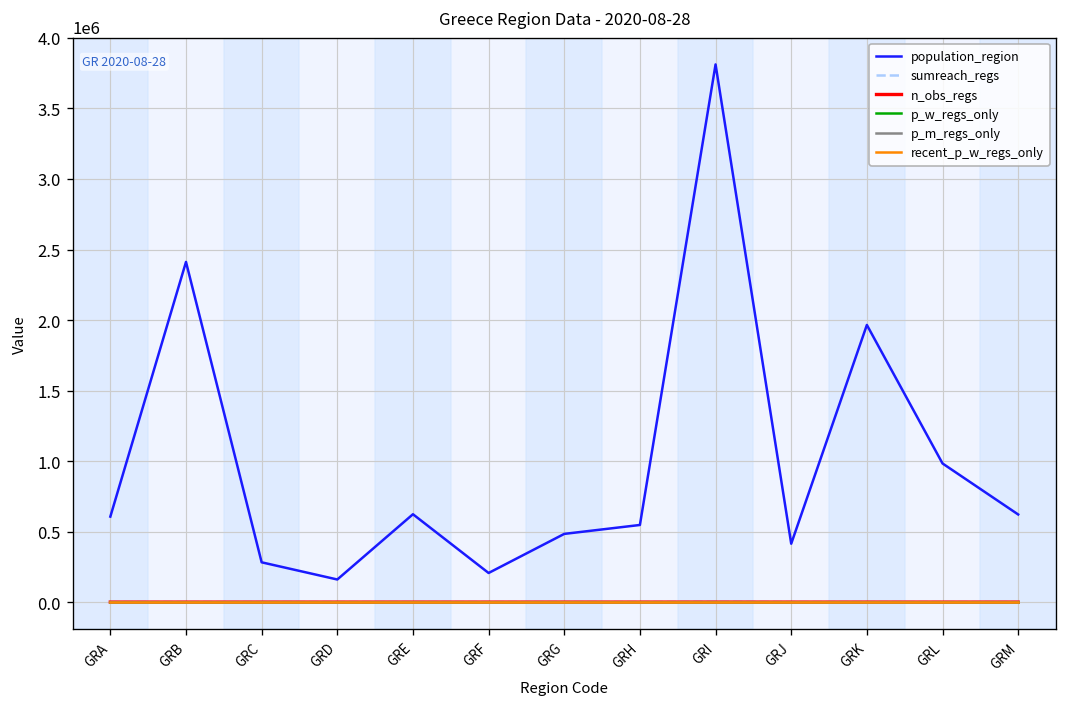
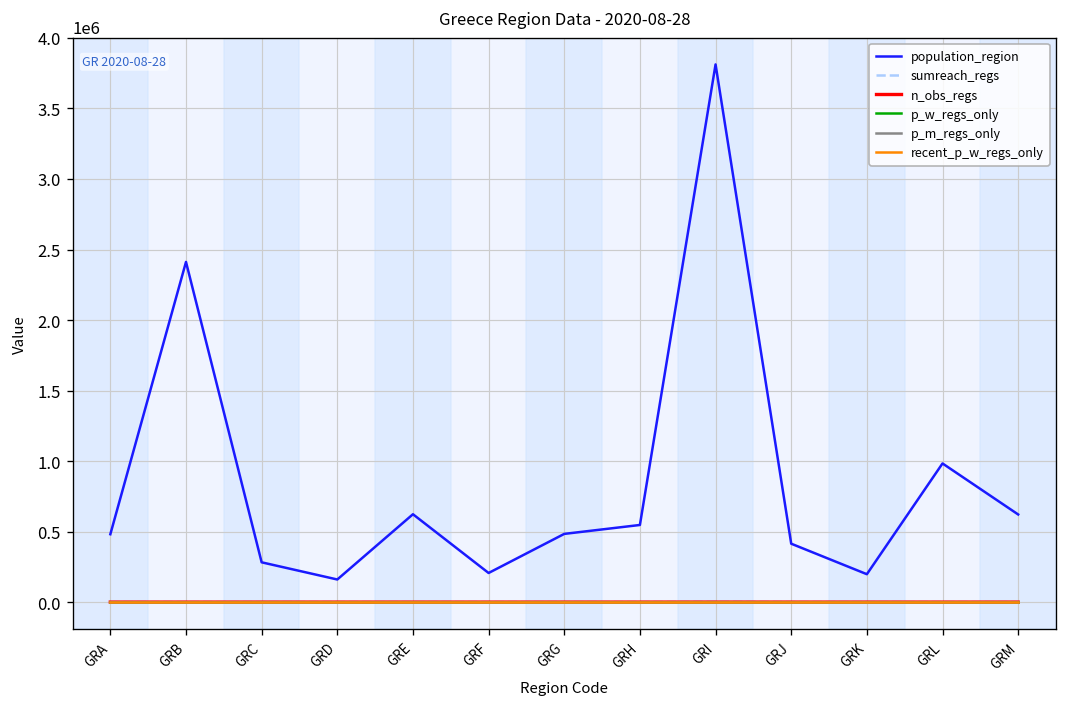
  {
    "population_region": {
-     "GRA": 610000,
+     "GRA": 480000,
      "GRB": 2410000,
      "GRC": 280000,
      "GRD": 160000,
      "GRE": 620000,
      "GRF": 210000,
      "GRG": 480000,
      "GRH": 550000,
      "GRI": 3810000,
      "GRJ": 410000,
-     "GRK": 1970000,
+     "GRK": 200000,
      "GRL": 980000,
      "GRM": 620000
    }
  }
